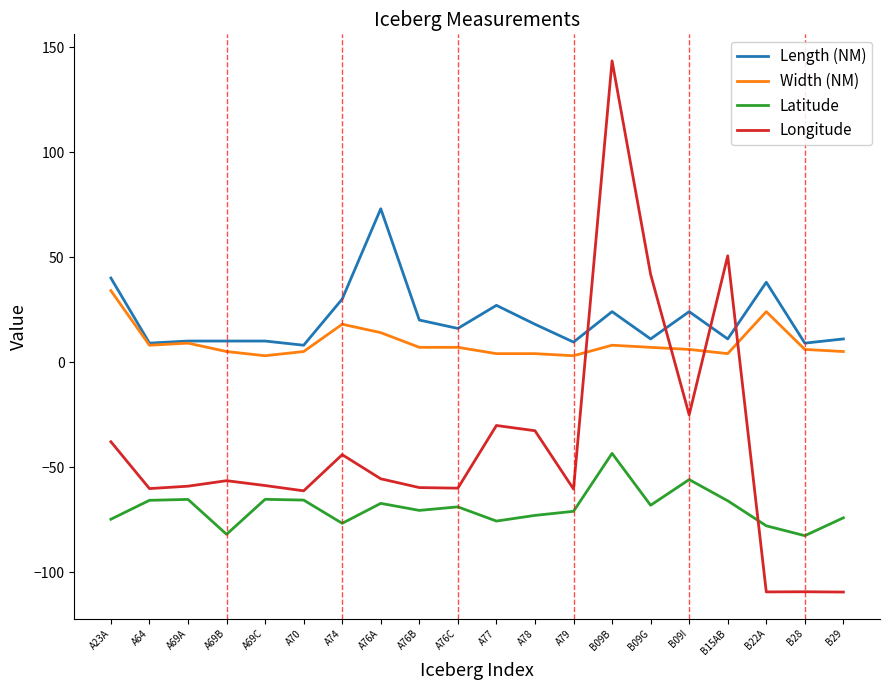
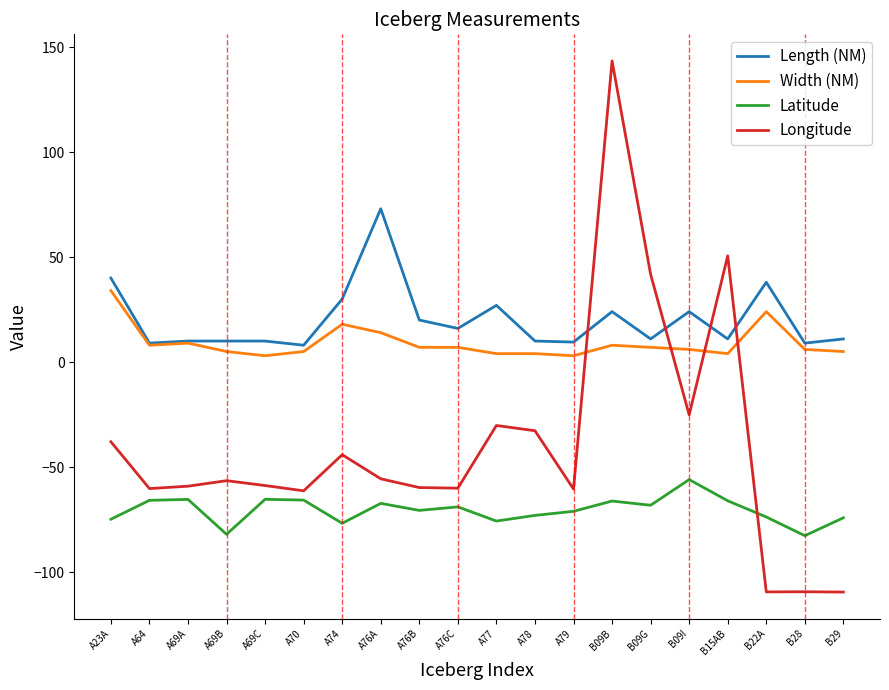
  {
    "Length (NM)": {
      "A23A": 40,
      "A69B": 10,
      "A69C": 10,
      "A70": 8,
      "A74": 30,
      "A76A": 73,
      "A76B": 20,
      "A76C": 16,
      "A77": 27,
-     "A78": 18,
+     "A78": 10,
      "A79": 10,
      "B09B": 24,
      "B09G": 11,
      "B09I": 24,
      "B15AB": 11,
      "B22A": 38,
      "B28": 9,
      "B29": 11
    },
    "Width (NM)": {
      "A23A": 34,
      "A69B": 5,
      "A69C": 3,
      "A70": 5,
      "A74": 18,
      "A76A": 14,
      "A76B": 7,
      "A76C": 7,
      "A77": 4,
      "A78": 4,
      "A79": 3,
      "B09B": 8,
      "B09G": 7,
      "B09I": 6,
      "B15AB": 4,
      "B22A": 24,
      "B28": 6,
      "B29": 5
    },
    "Latitude": {
      "A23A": -75,
      "A64": -66,
      "A69A": -65,
      "A69B": -82,
      "A69C": -65,
      "A70": -66,
      "A74": -77,
      "A76A": -67,
      "A76B": -71,
      "A76C": -69,
      "A77": -76,
      "A78": -73,
      "A79": -71,
-     "B09B": -44,
+     "B09B": -66,
      "B09G": -68,
      "B09I": -56,
      "B15AB": -66,
-     "B22A": -78,
+     "B22A": -74,
      "B28": -83,
      "B29": -74
    },
    "Longitude": {
      "A23A": -38,
      "A64": -60,
      "A69A": -59,
      "A69B": -57,
      "A69C": -59,
      "A70": -61,
      "A74": -44,
      "A76A": -56,
      "A76B": -60,
      "A76C": -60,
      "A77": -30,
      "A78": -33,
      "A79": -60,
      "B09B": 143,
      "B09G": 42,
      "B09I": -25,
      "B15AB": 51,
      "B22A": -109,
      "B28": -109,
      "B29": -110
    }
  }
